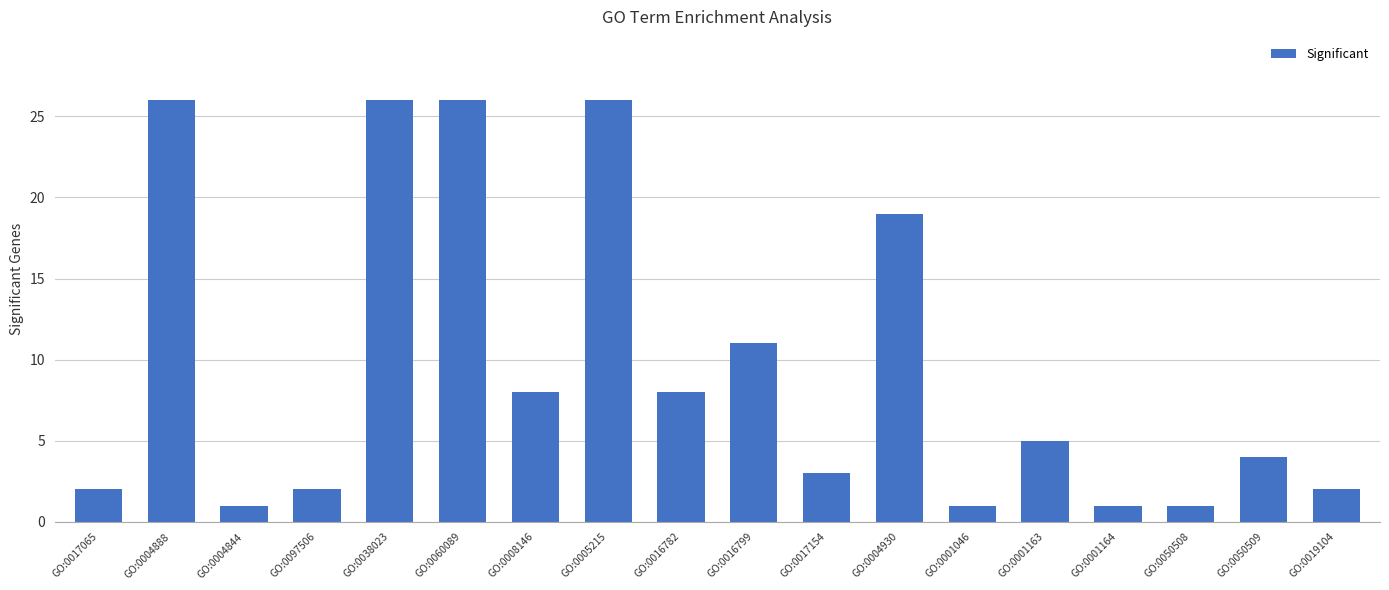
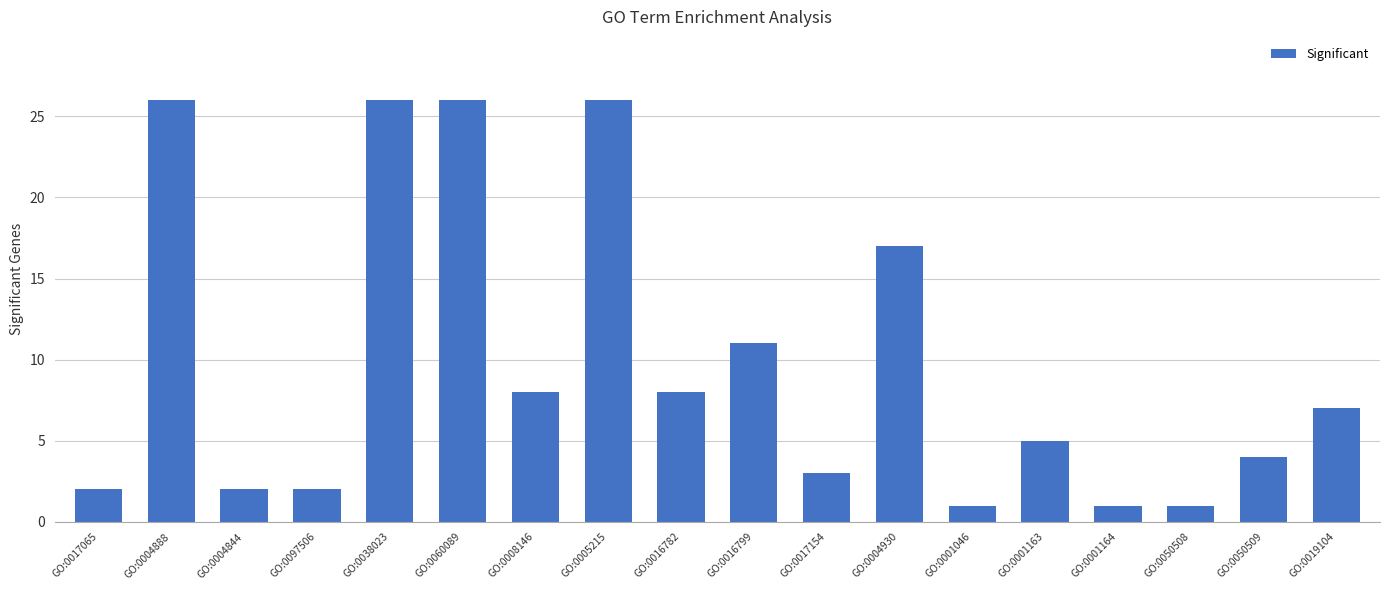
  {
    "GO:0017065": 2,
    "GO:0004888": 26,
-   "GO:0004844": 1,
+   "GO:0004844": 2,
    "GO:0097506": 2,
    "GO:0038023": 26,
    "GO:0060089": 26,
    "GO:0008146": 8,
    "GO:0005215": 26,
    "GO:0016782": 8,
    "GO:0016799": 11,
    "GO:0017154": 3,
-   "GO:0004930": 19,
+   "GO:0004930": 17,
    "GO:0001046": 1,
    "GO:0001163": 5,
    "GO:0001164": 1,
    "GO:0050508": 1,
    "GO:0050509": 4,
-   "GO:0019104": 2
+   "GO:0019104": 7
  }
